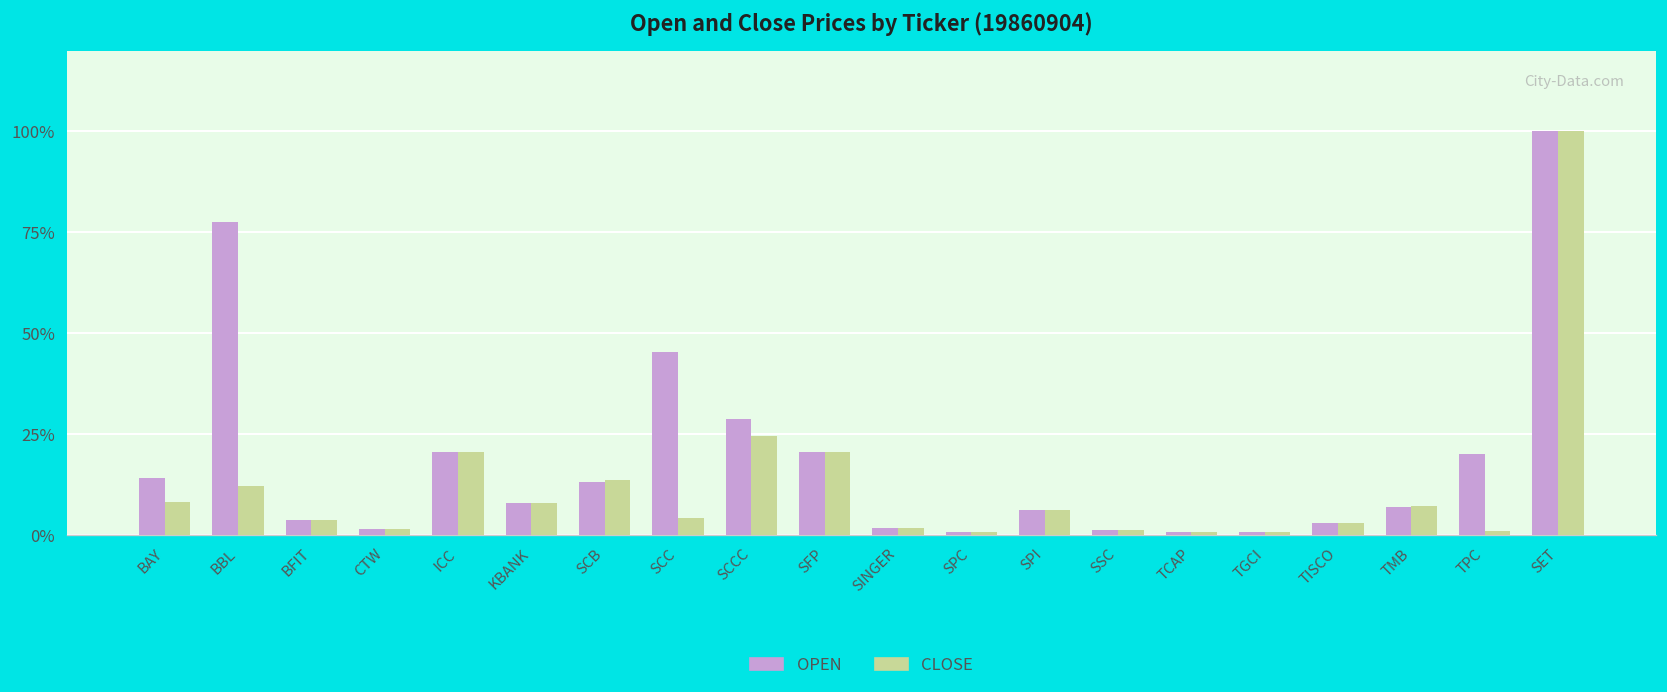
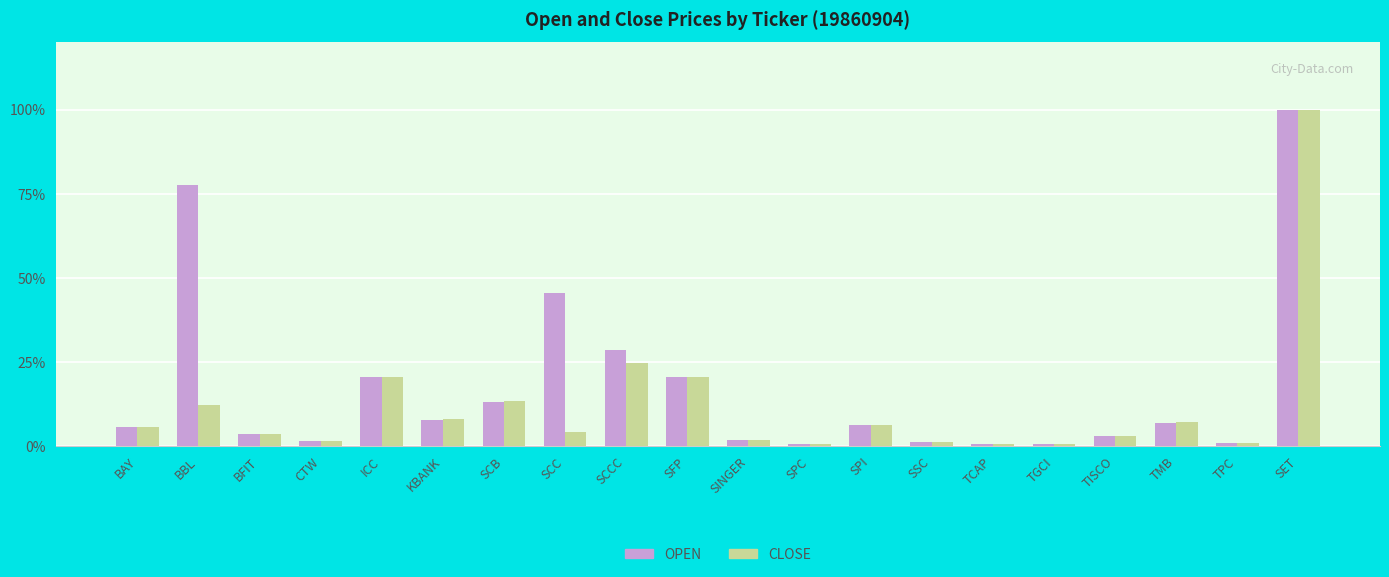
  {
    "OPEN": {
-     "BAY": "14%",
+     "BAY": "6%",
      "BBL": "78%",
      "BFIT": "4%",
      "CTW": "1%",
      "ICC": "21%",
      "KBANK": "8%",
      "SCB": "13%",
      "SCC": "45%",
      "SCCC": "29%",
      "SFP": "21%",
      "SINGER": "2%",
      "SPI": "6%",
      "SSC": "1%",
      "TISCO": "3%",
      "TMB": "7%",
-     "TPC": "20%",
+     "TPC": "1%",
      "SET": "100%"
    },
    "CLOSE": {
-     "BAY": "8%",
+     "BAY": "6%",
      "BBL": "12%",
      "BFIT": "4%",
      "CTW": "1%",
      "ICC": "21%",
      "KBANK": "8%",
      "SCB": "13%",
      "SCC": "4%",
      "SCCC": "25%",
      "SFP": "21%",
      "SINGER": "2%",
      "SPC": "1%",
      "SPI": "6%",
      "SSC": "1%",
      "TISCO": "3%",
      "TMB": "7%",
      "TPC": "1%",
      "SET": "100%"
    }
  }
